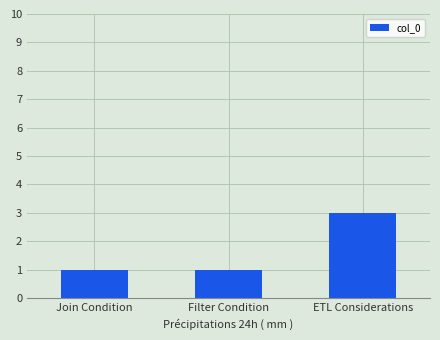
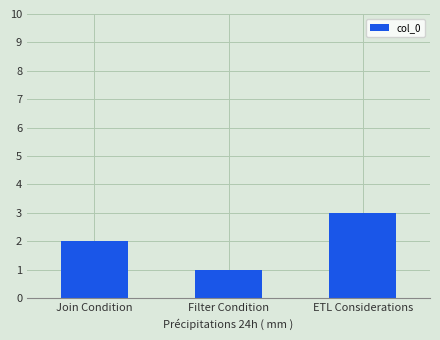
  {
-   "Join Condition": 1,
+   "Join Condition": 2,
    "Filter Condition": 1,
    "ETL Considerations": 3
  }
